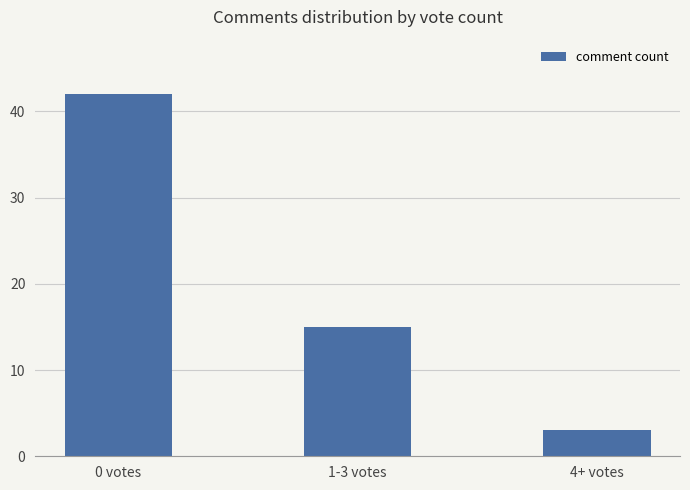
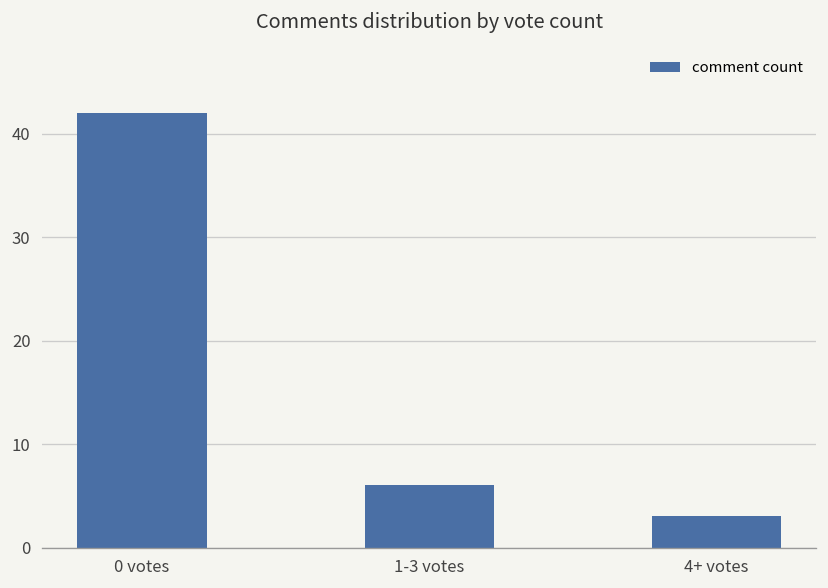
  {
    "0 votes": 42,
-   "1-3 votes": 15,
+   "1-3 votes": 6,
    "4+ votes": 3
  }
